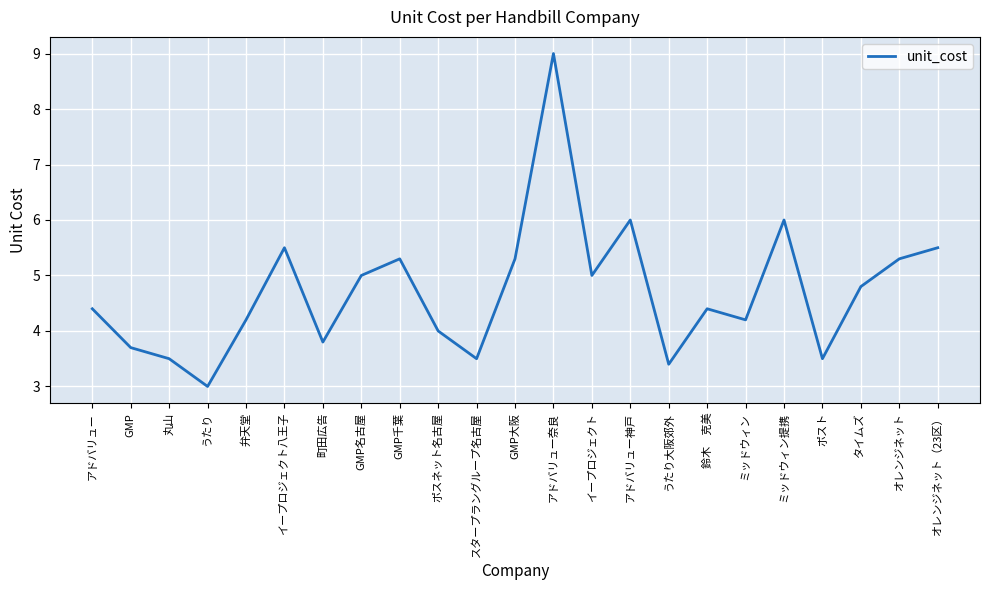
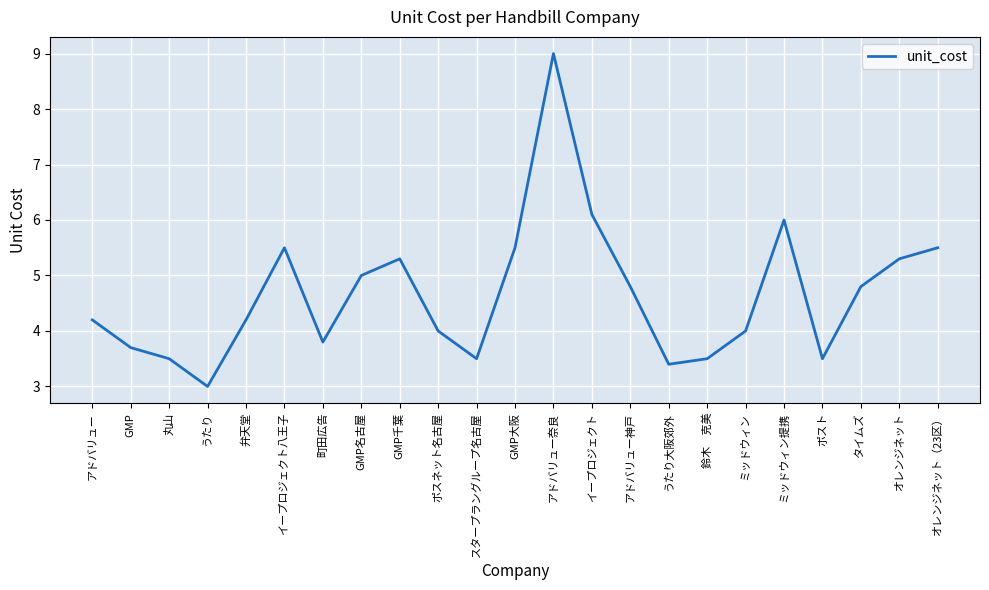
  {
-   "アドバリュー": 4.4,
+   "アドバリュー": 4.2,
    "GMP": 3.7,
    "丸山": 3.5,
    "うたり": 3.0,
    "弁天堂": 4.2,
    "イープロジェクト八王子": 5.5,
    "町田広告": 3.8,
    "GMP名古屋": 5.0,
    "GMP千葉": 5.3,
    "ポスネット名古屋": 4.0,
    "スタープラングループ名古屋": 3.5,
-   "GMP大阪": 5.3,
+   "GMP大阪": 5.5,
    "アドバリュー奈良": 9.0,
-   "イープロジェクト": 5.0,
-   "アドバリュー神戸": 6.0,
+   "イープロジェクト": 6.1,
+   "アドバリュー神戸": 4.8,
    "うたり大阪郊外": 3.4,
-   "鈴木 克美": 4.4,
-   "ミッドウィン": 4.2,
+   "鈴木 克美": 3.5,
+   "ミッドウィン": 4.0,
    "ミッドウィン提携": 6.0,
    "ポスト": 3.5,
    "タイムズ": 4.8,
    "オレンジネット": 5.3,
    "オレンジネット（23区）": 5.5
  }
